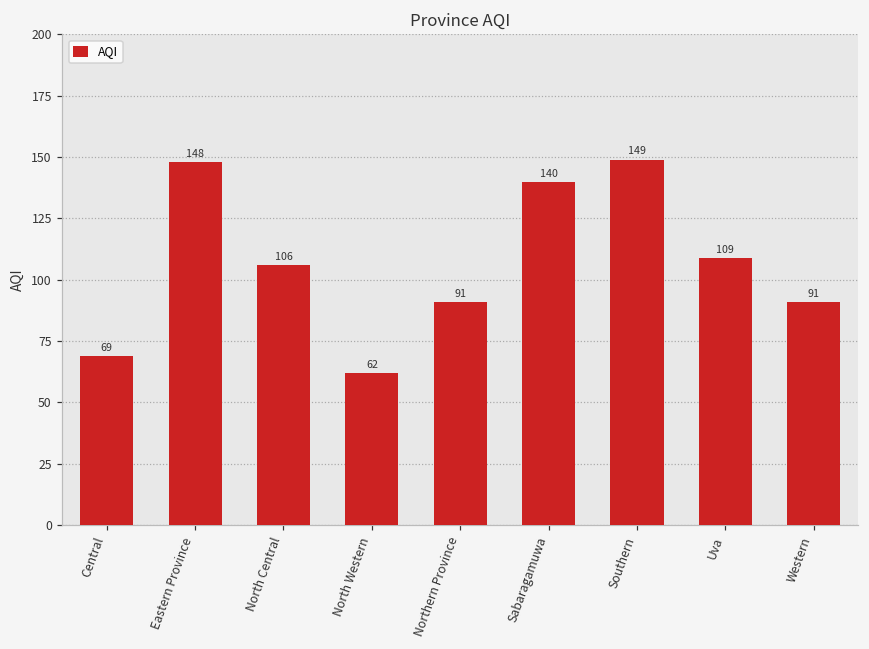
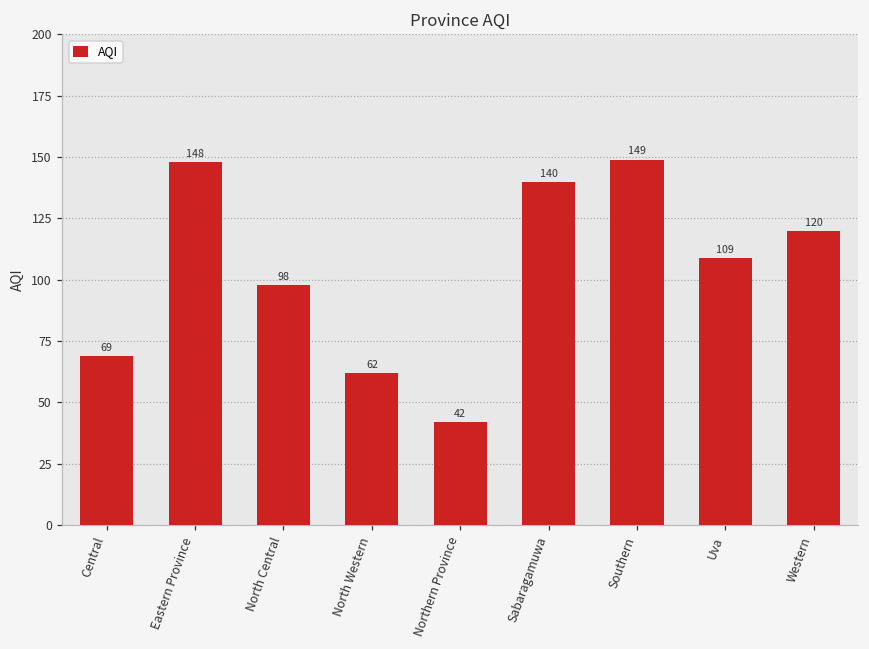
  {
    "Central": 69,
    "Eastern Province": 148,
-   "North Central": 106,
+   "North Central": 98,
    "North Western": 62,
-   "Northern Province": 91,
+   "Northern Province": 42,
    "Sabaragamuwa": 140,
    "Southern": 149,
    "Uva": 109,
-   "Western": 91
+   "Western": 120
  }
